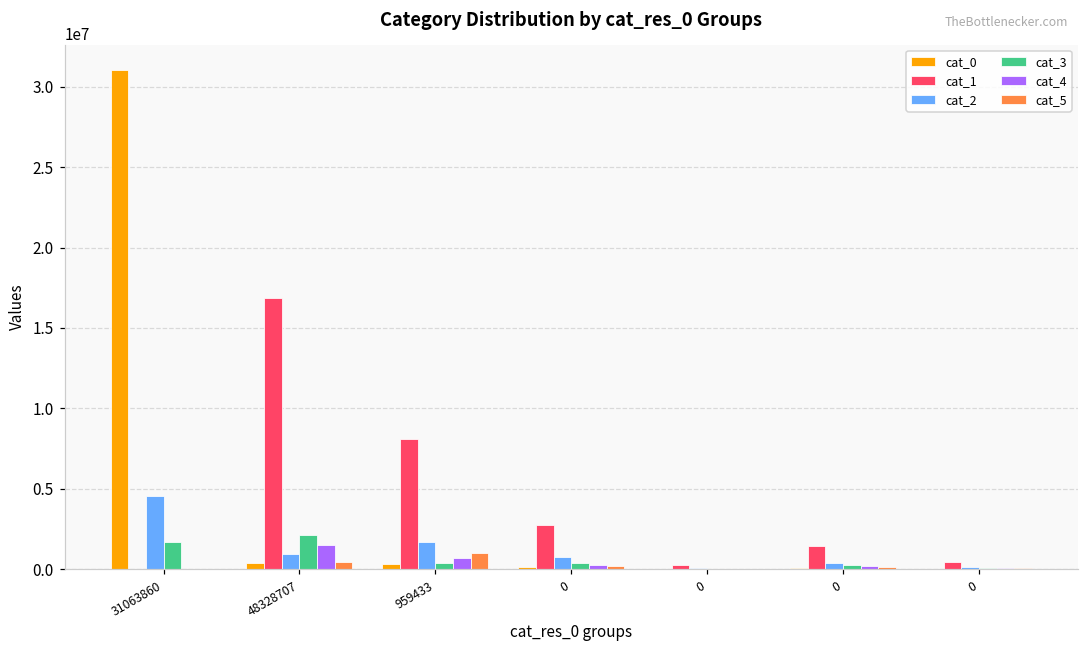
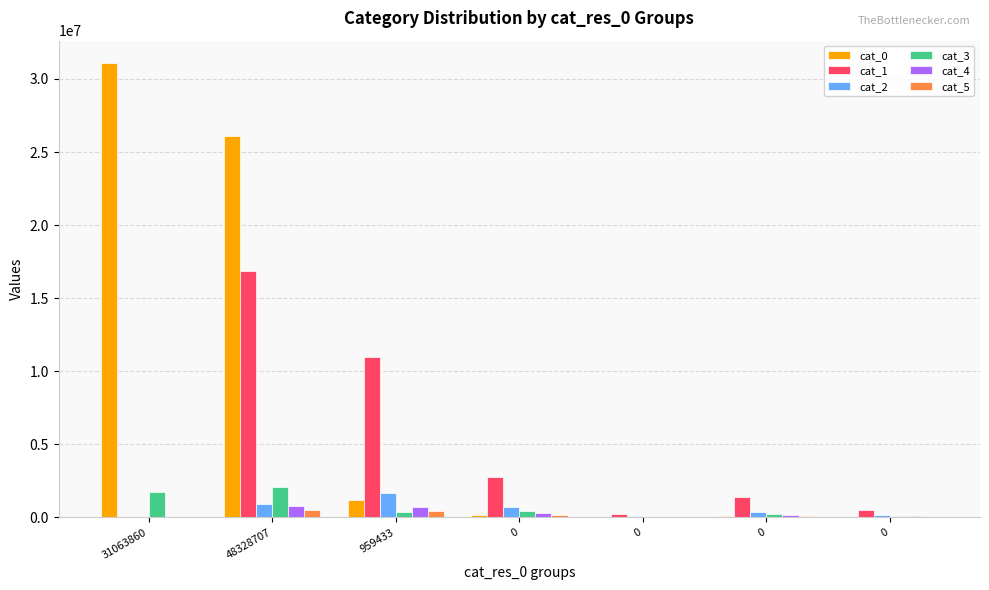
  {
    "cat_0": {
      "31063860": 31100000,
-     "48328707": 400000,
-     "959433": 300000
+     "48328707": 26100000,
+     "959433": 1200000
    },
    "cat_1": {
      "31063860": 0,
      "48328707": 16800000,
-     "959433": 8100000
+     "959433": 11000000
    },
    "cat_2": {
-     "31063860": 4600000,
+     "31063860": 0,
      "48328707": 900000,
      "959433": 1700000
    },
    "cat_3": {
      "31063860": 1700000,
      "48328707": 2100000,
      "959433": 400000
    },
    "cat_4": {
      "31063860": 0,
-     "48328707": 1500000,
+     "48328707": 800000,
      "959433": 700000
    },
    "cat_5": {
      "31063860": 0,
      "48328707": 500000,
-     "959433": 1000000
+     "959433": 400000
    }
  }
